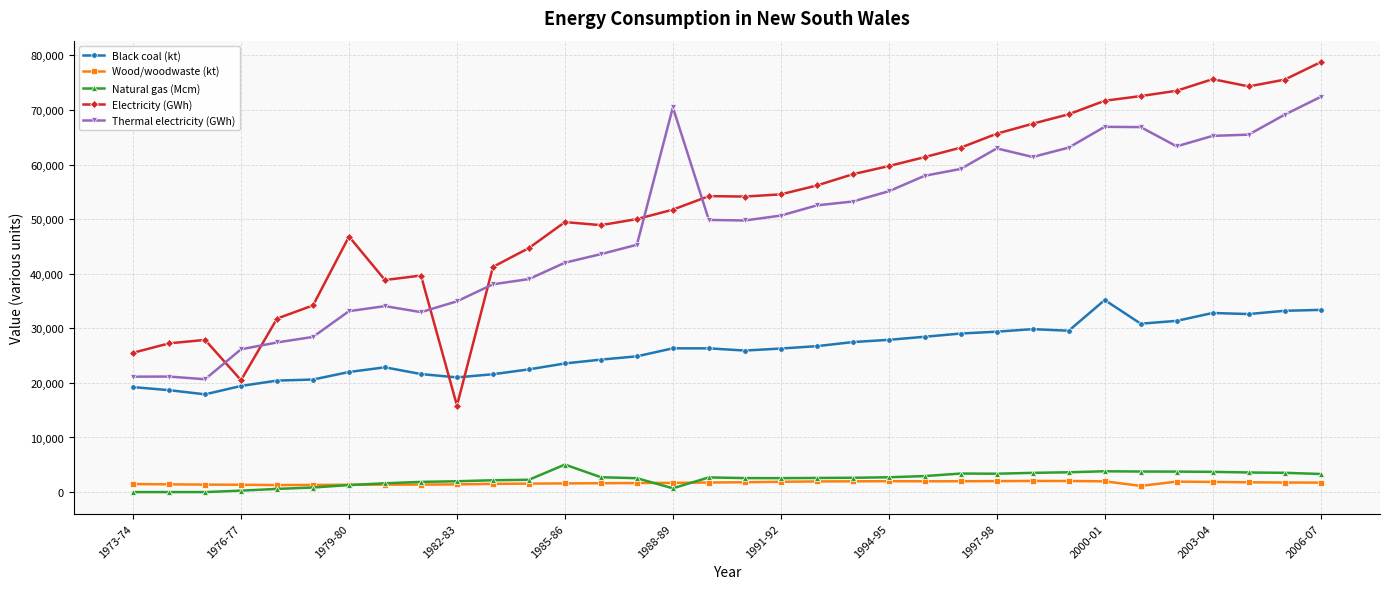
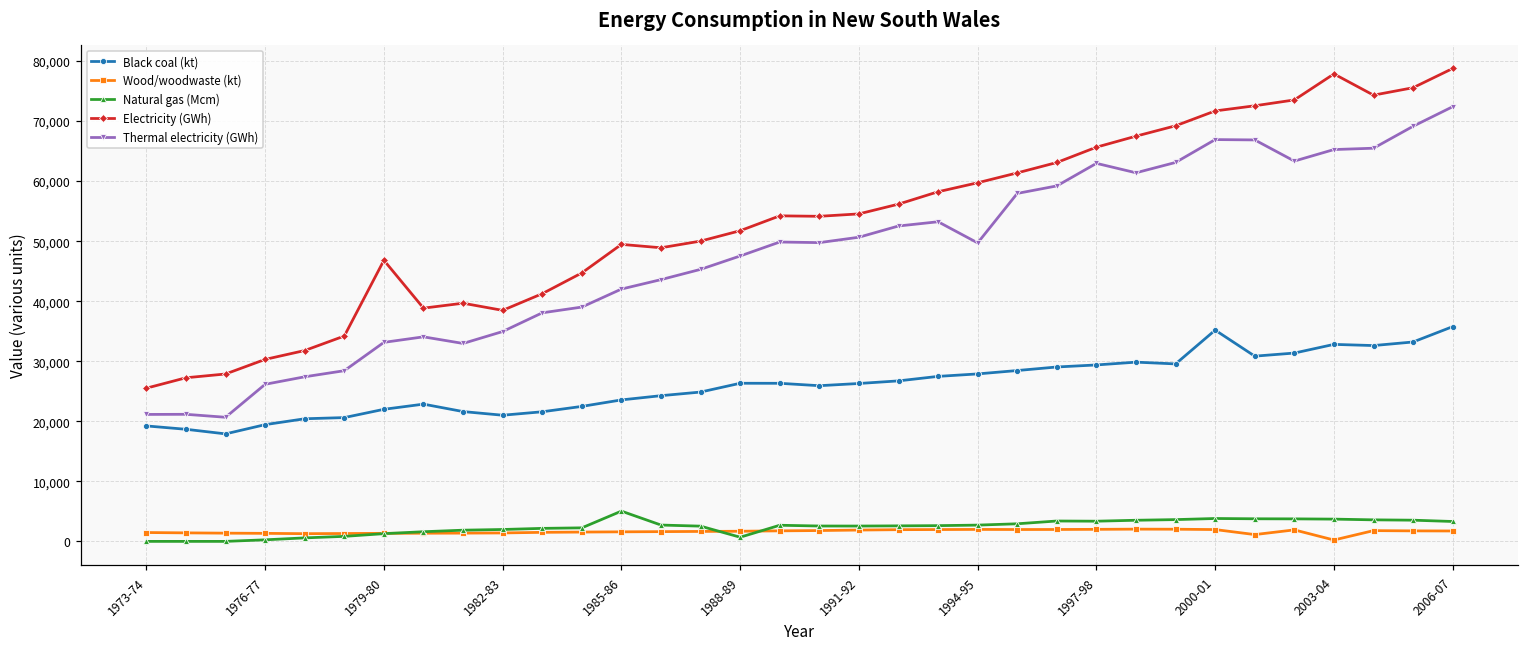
  {
    "Black coal (kt)": {
      "1973-74": "19,000",
      "1976-77": "19,000",
      "1979-80": "22,000",
      "1982-83": "21,000",
      "1985-86": "24,000",
      "1988-89": "26,000",
      "1991-92": "26,000",
      "1994-95": "28,000",
      "1997-98": "29,000",
      "2000-01": "35,000",
      "2003-04": "33,000",
-     "2006-07": "33,000"
+     "2006-07": "36,000"
    },
    "Wood/woodwaste (kt)": {
      "1973-74": "1,000",
      "1976-77": "1,000",
      "1982-83": "1,000",
      "1985-86": "2,000",
      "1988-89": "2,000",
      "1991-92": "2,000",
      "1994-95": "2,000",
      "1997-98": "2,000",
      "2000-01": "2,000",
-     "2003-04": "2,000",
+     "2003-04": "0",
      "2006-07": "2,000"
    },
    "Natural gas (Mcm)": {
      "1973-74": "0",
      "1976-77": "0",
      "1982-83": "2,000",
      "1985-86": "5,000",
      "1988-89": "1,000",
      "1991-92": "3,000",
      "1994-95": "3,000",
      "1997-98": "3,000",
      "2000-01": "4,000",
      "2003-04": "4,000",
      "2006-07": "3,000"
    },
    "Electricity (GWh)": {
      "1973-74": "26,000",
-     "1976-77": "20,000",
+     "1976-77": "30,000",
      "1979-80": "47,000",
-     "1982-83": "16,000",
+     "1982-83": "38,000",
      "1985-86": "49,000",
      "1988-89": "52,000",
      "1991-92": "55,000",
      "1994-95": "60,000",
      "1997-98": "66,000",
      "2000-01": "72,000",
-     "2003-04": "76,000",
+     "2003-04": "78,000",
      "2006-07": "79,000"
    },
    "Thermal electricity (GWh)": {
      "1973-74": "21,000",
      "1976-77": "26,000",
      "1979-80": "33,000",
      "1982-83": "35,000",
      "1985-86": "42,000",
-     "1988-89": "70,000",
+     "1988-89": "48,000",
      "1991-92": "51,000",
-     "1994-95": "55,000",
+     "1994-95": "50,000",
      "1997-98": "63,000",
      "2000-01": "67,000",
      "2003-04": "65,000",
      "2006-07": "72,000"
    }
  }
